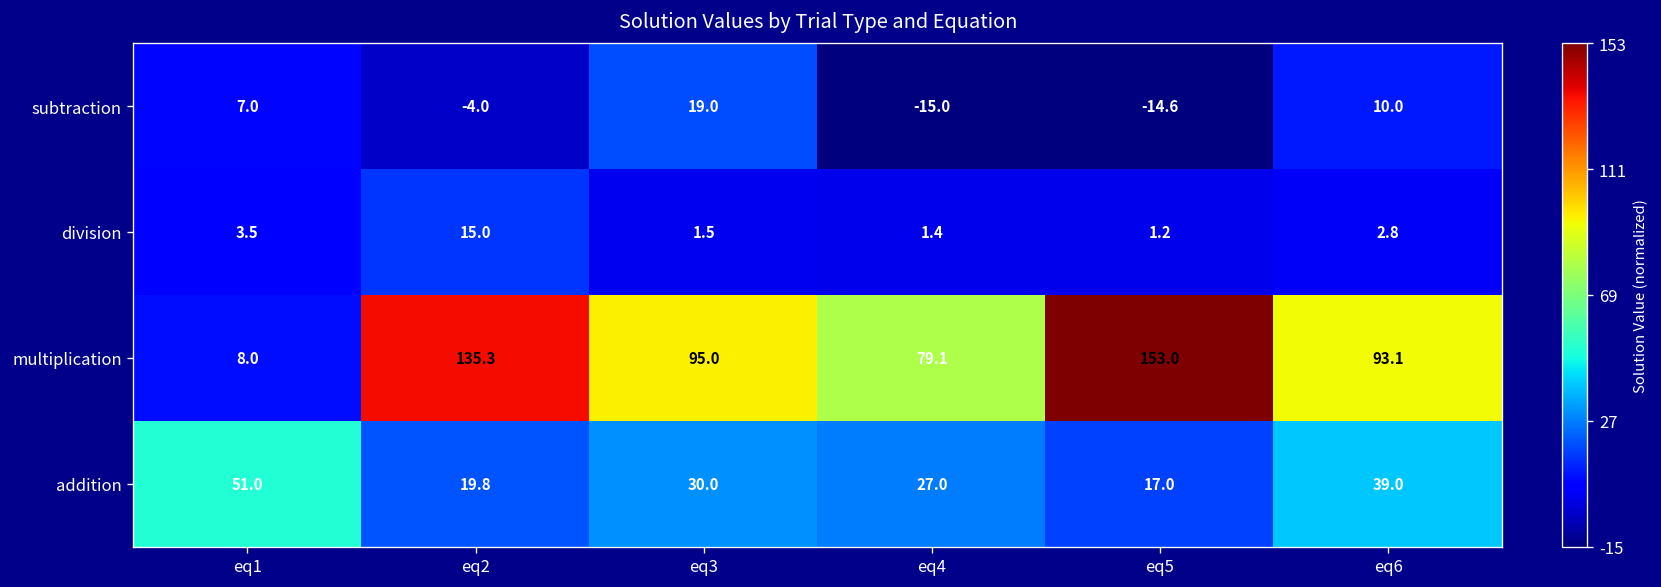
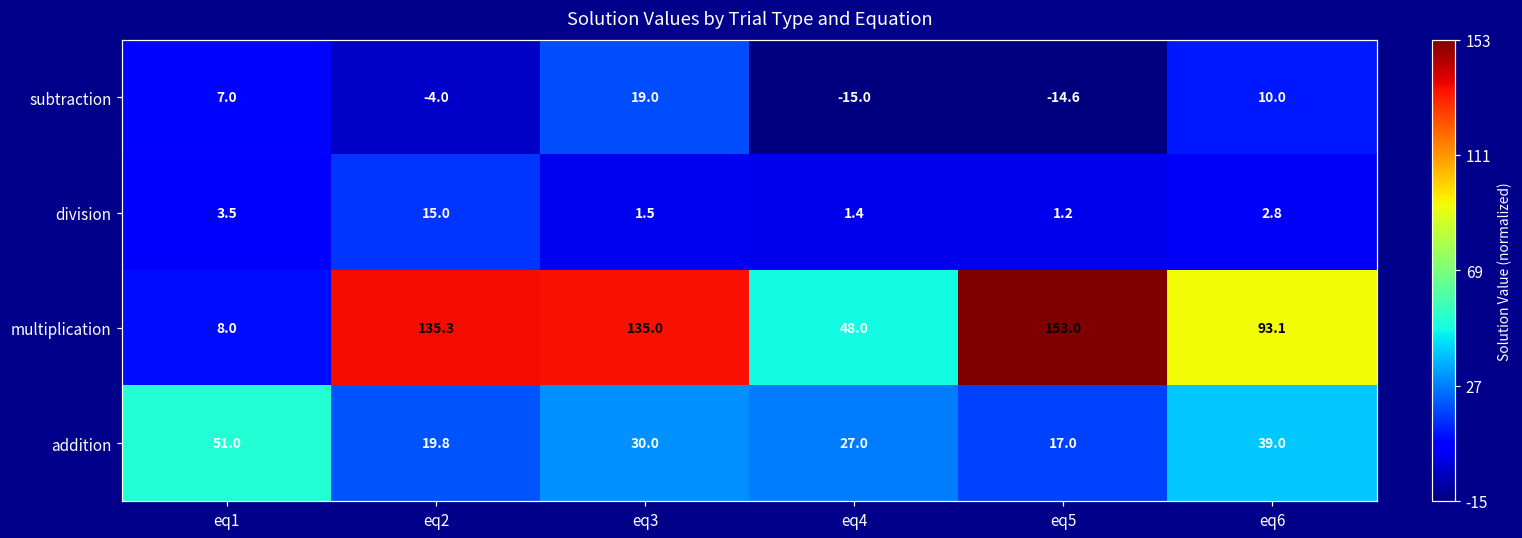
  {
    "subtraction": {
      "eq1": 7.0,
      "eq2": -4.0,
      "eq3": 19.0,
      "eq4": -15.0,
      "eq5": -14.6,
      "eq6": 10.0
    },
    "division": {
      "eq1": 3.5,
      "eq2": 15.0,
      "eq3": 1.5,
      "eq4": 1.4,
      "eq5": 1.2,
      "eq6": 2.8
    },
    "multiplication": {
      "eq1": 8.0,
      "eq2": 135.3,
-     "eq3": 95.0,
-     "eq4": 79.1,
+     "eq3": 135.0,
+     "eq4": 48.0,
      "eq5": 153.0,
      "eq6": 93.1
    },
    "addition": {
      "eq1": 51.0,
      "eq2": 19.8,
      "eq3": 30.0,
      "eq4": 27.0,
      "eq5": 17.0,
      "eq6": 39.0
    }
  }
